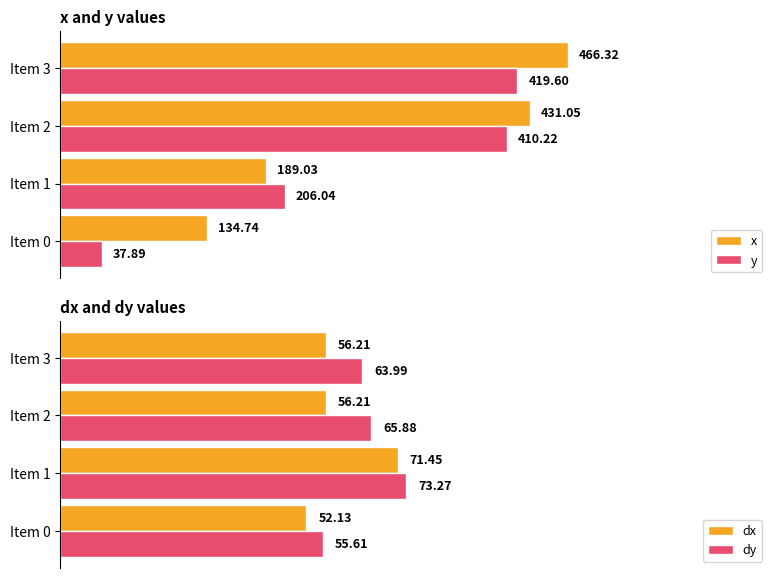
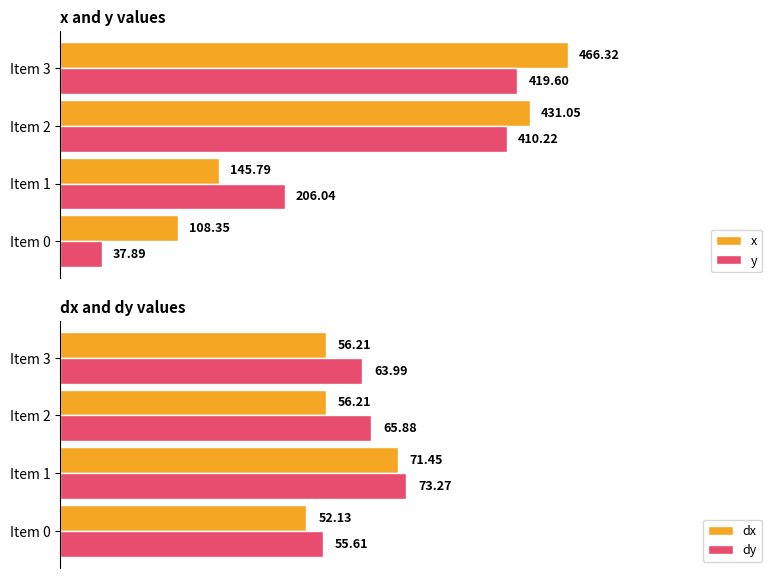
  {
    "x and y values": {
      "x": {
        "Item 3": 466.32,
        "Item 2": 431.05,
-       "Item 1": 189.03,
-       "Item 0": 134.74
+       "Item 1": 145.79,
+       "Item 0": 108.35
      },
      "y": {
        "Item 3": 419.60,
        "Item 2": 410.22,
        "Item 1": 206.04,
        "Item 0": 37.89
      }
    },
    "dx and dy values": {
      "dx": {
        "Item 3": 56.21,
        "Item 2": 56.21,
        "Item 1": 71.45,
        "Item 0": 52.13
      },
      "dy": {
        "Item 3": 63.99,
        "Item 2": 65.88,
        "Item 1": 73.27,
        "Item 0": 55.61
      }
    }
  }
